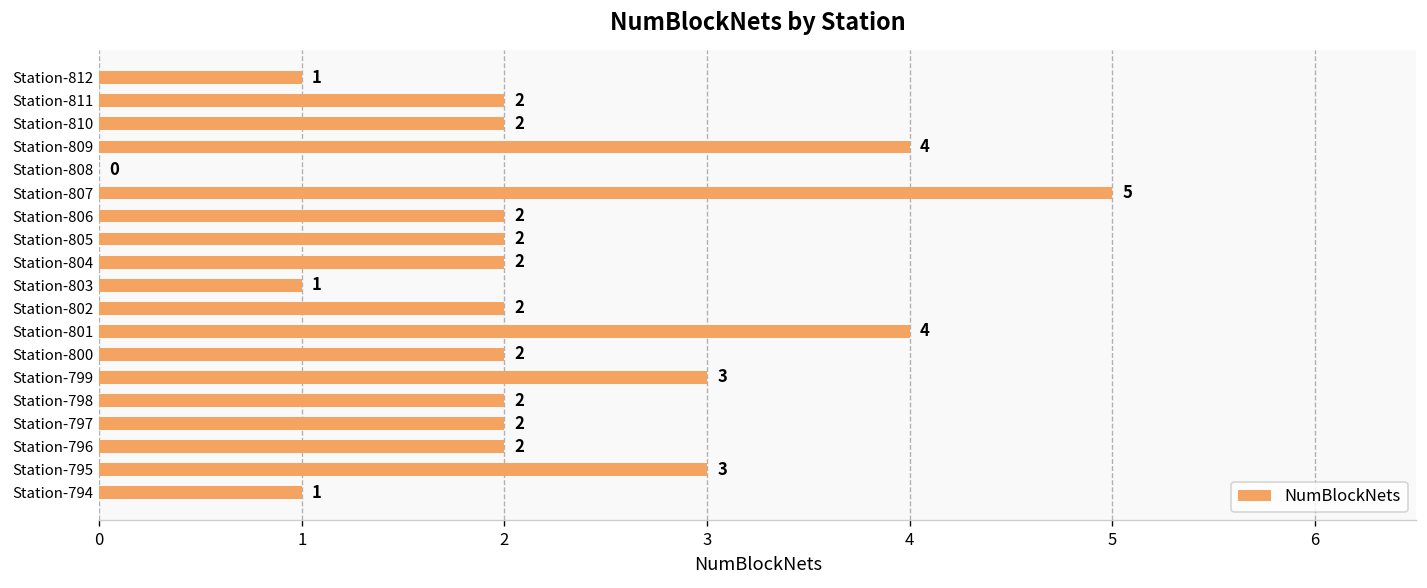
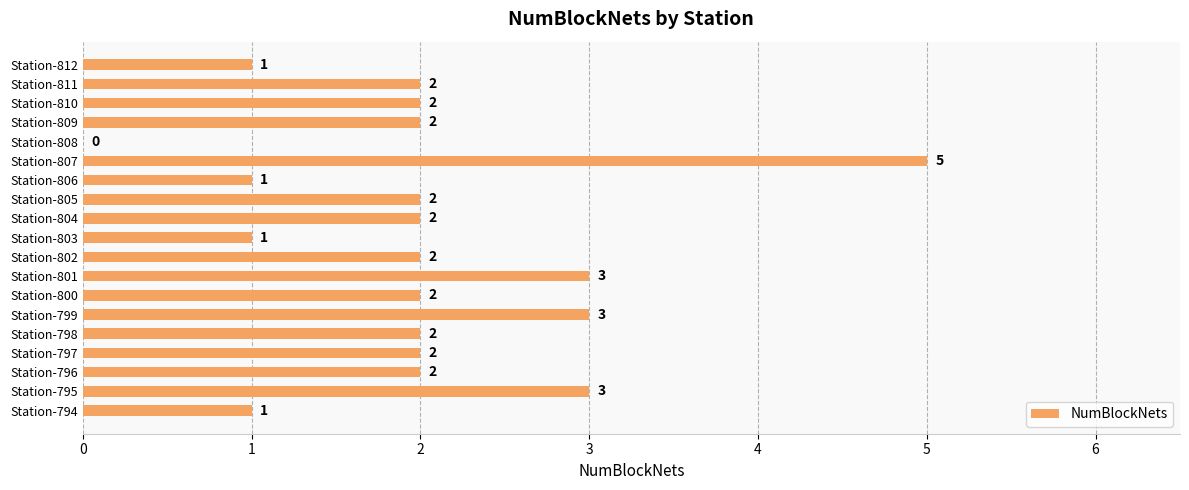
  {
    "Station-812": 1,
    "Station-811": 2,
    "Station-810": 2,
-   "Station-809": 4,
+   "Station-809": 2,
    "Station-808": 0,
    "Station-807": 5,
-   "Station-806": 2,
+   "Station-806": 1,
    "Station-805": 2,
    "Station-804": 2,
    "Station-803": 1,
    "Station-802": 2,
-   "Station-801": 4,
+   "Station-801": 3,
    "Station-800": 2,
    "Station-799": 3,
    "Station-798": 2,
    "Station-797": 2,
    "Station-796": 2,
    "Station-795": 3,
    "Station-794": 1
  }
